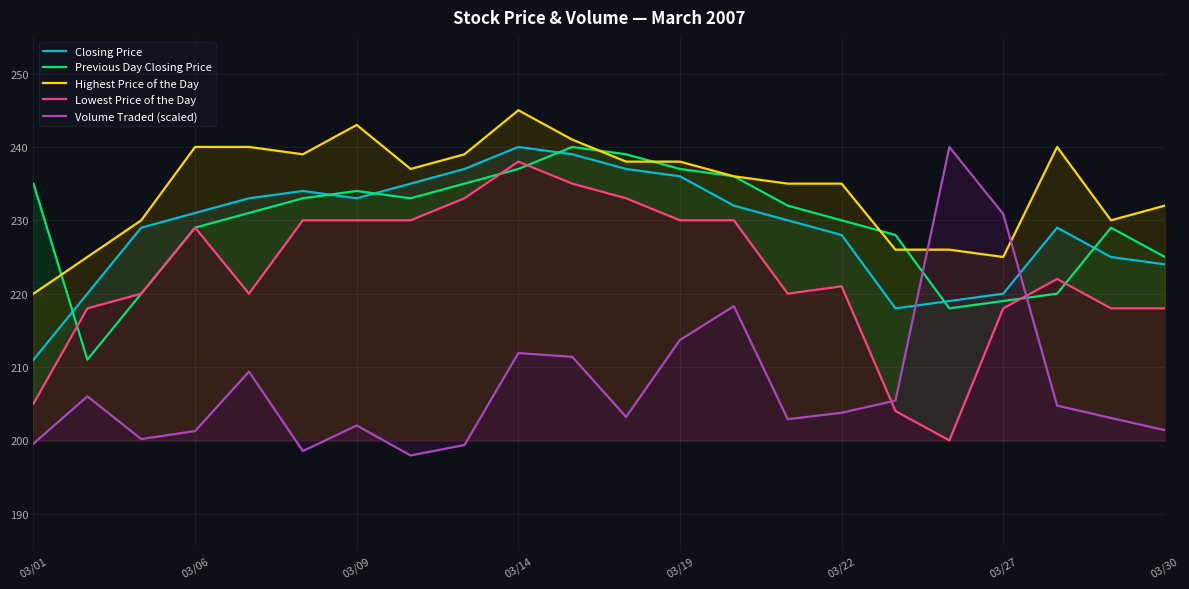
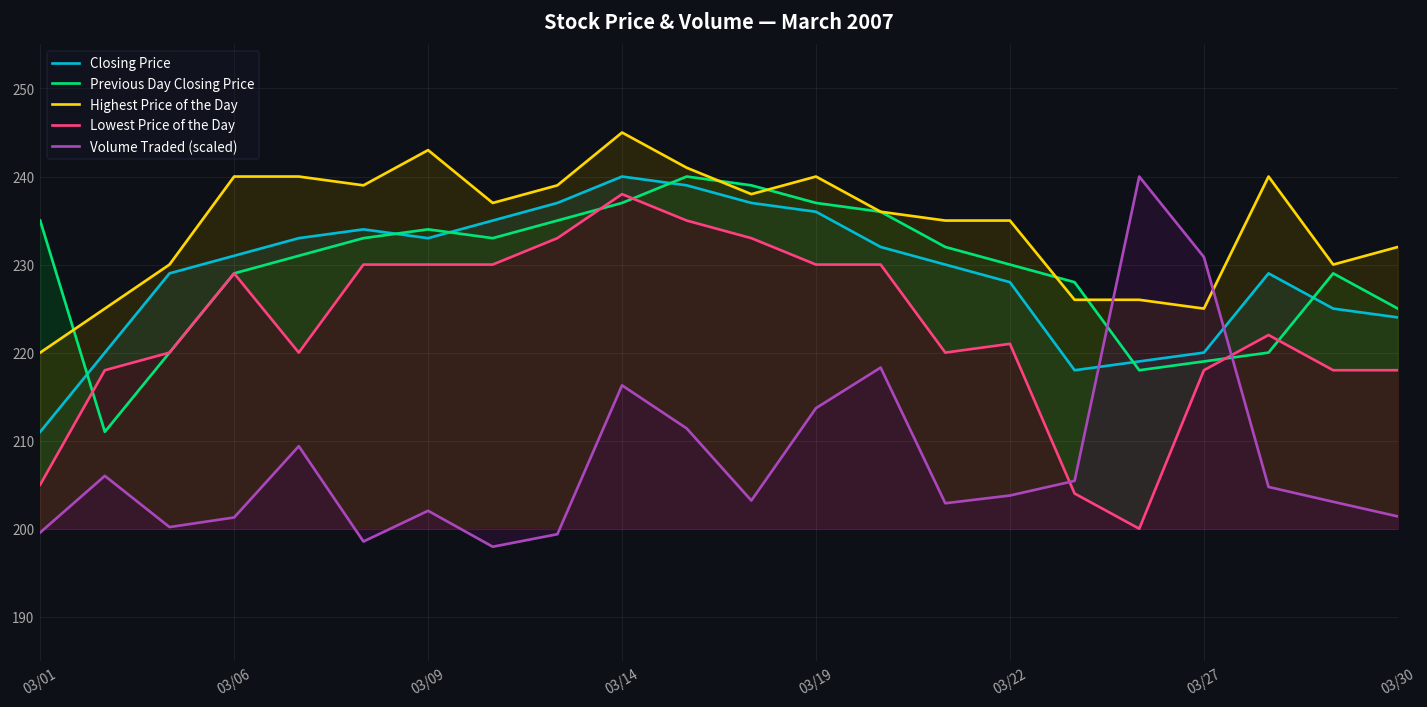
  {
    "Closing Price": {
      "03/01": 211,
      "03/06": 231,
      "03/09": 233,
      "03/14": 240,
      "03/19": 236,
      "03/22": 228,
      "03/27": 220,
      "03/30": 224
    },
    "Previous Day Closing Price": {
      "03/01": 235,
      "03/09": 234,
      "03/14": 237,
      "03/19": 237,
      "03/22": 230,
      "03/27": 219,
      "03/30": 225
    },
    "Highest Price of the Day": {
      "03/01": 220,
      "03/06": 240,
      "03/09": 243,
      "03/14": 245,
-     "03/19": 238,
+     "03/19": 240,
      "03/22": 235,
      "03/27": 225,
      "03/30": 232
    },
    "Lowest Price of the Day": {
      "03/01": 205,
      "03/09": 230,
      "03/14": 238,
      "03/19": 230,
      "03/22": 221,
      "03/27": 218,
      "03/30": 218
    },
    "Volume Traded (scaled)": {
      "03/01": 200,
-     "03/14": 212
+     "03/14": 216
    }
  }
